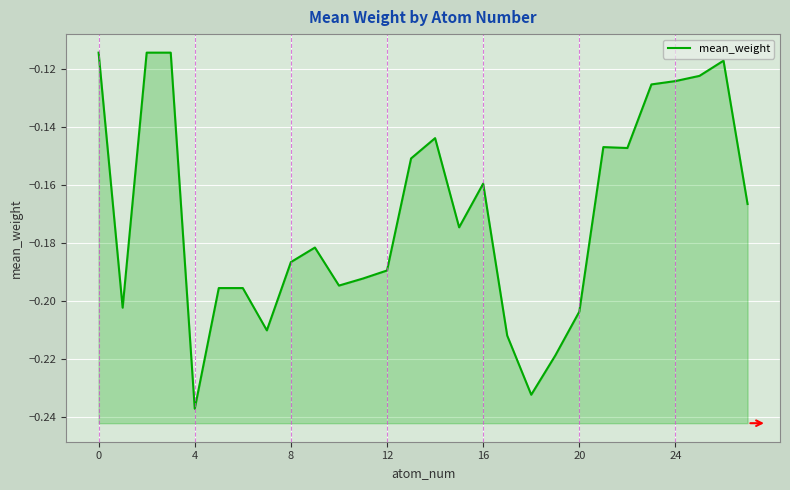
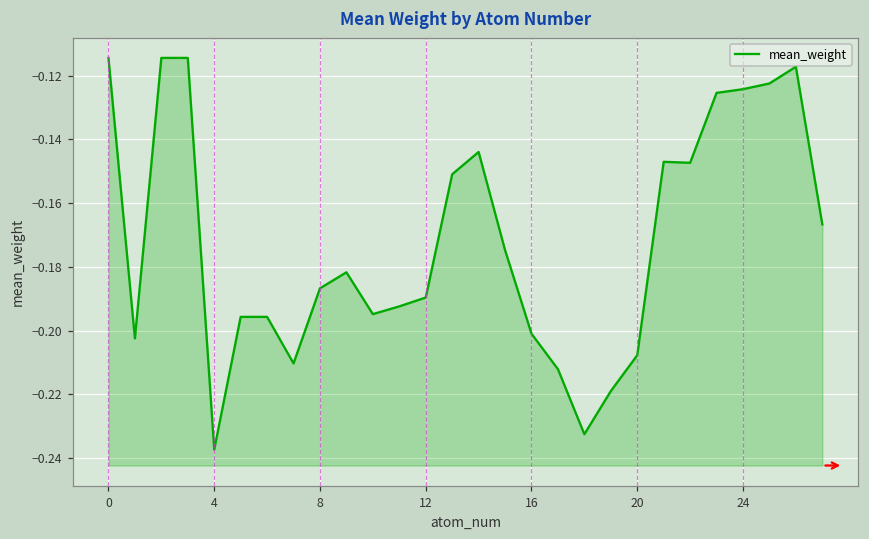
  {
    "0": -0.114,
    "4": -0.237,
    "8": -0.187,
    "12": -0.190,
-   "16": -0.160,
-   "20": -0.204,
+   "16": -0.201,
+   "20": -0.208,
    "24": -0.124
  }
